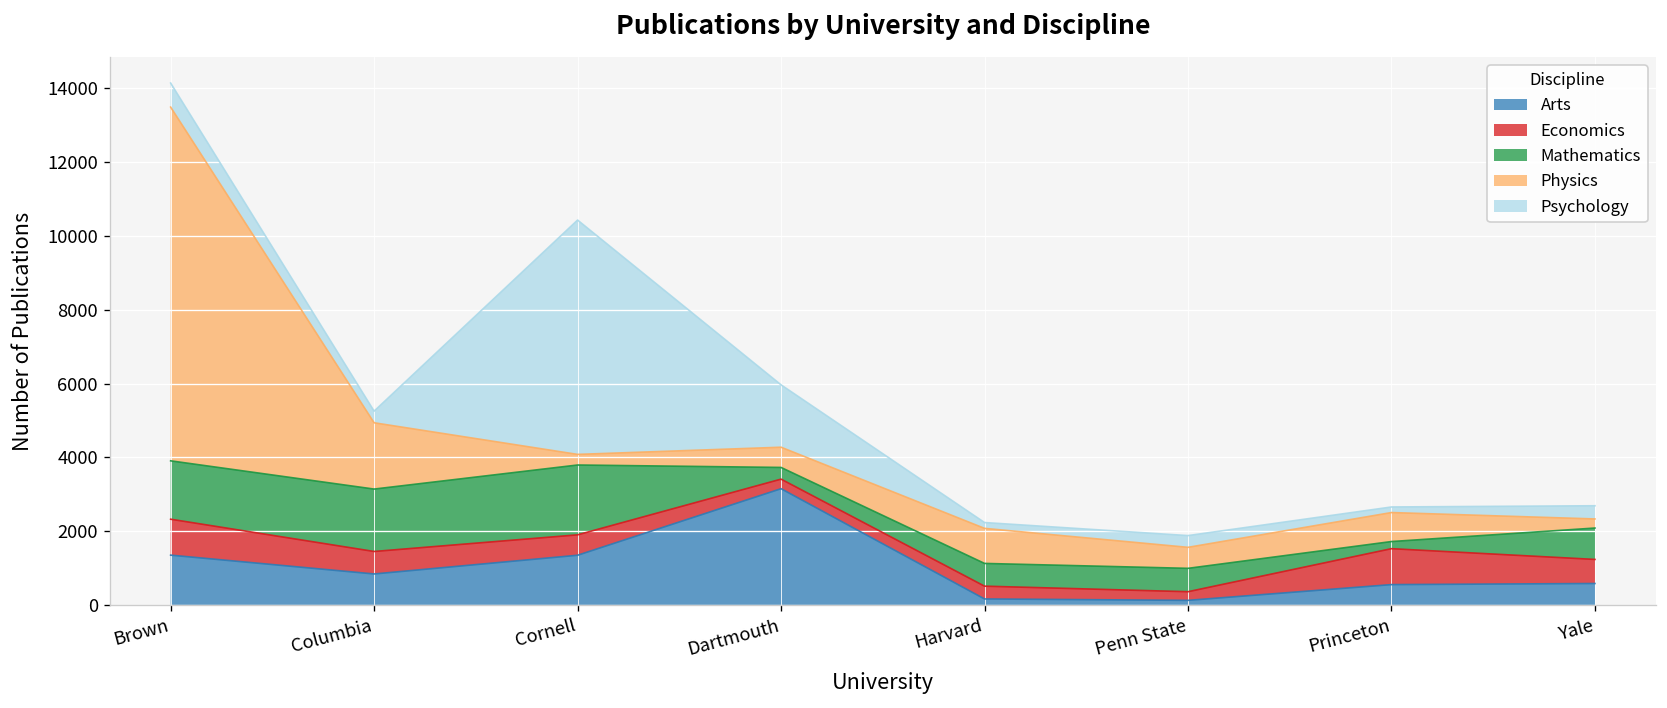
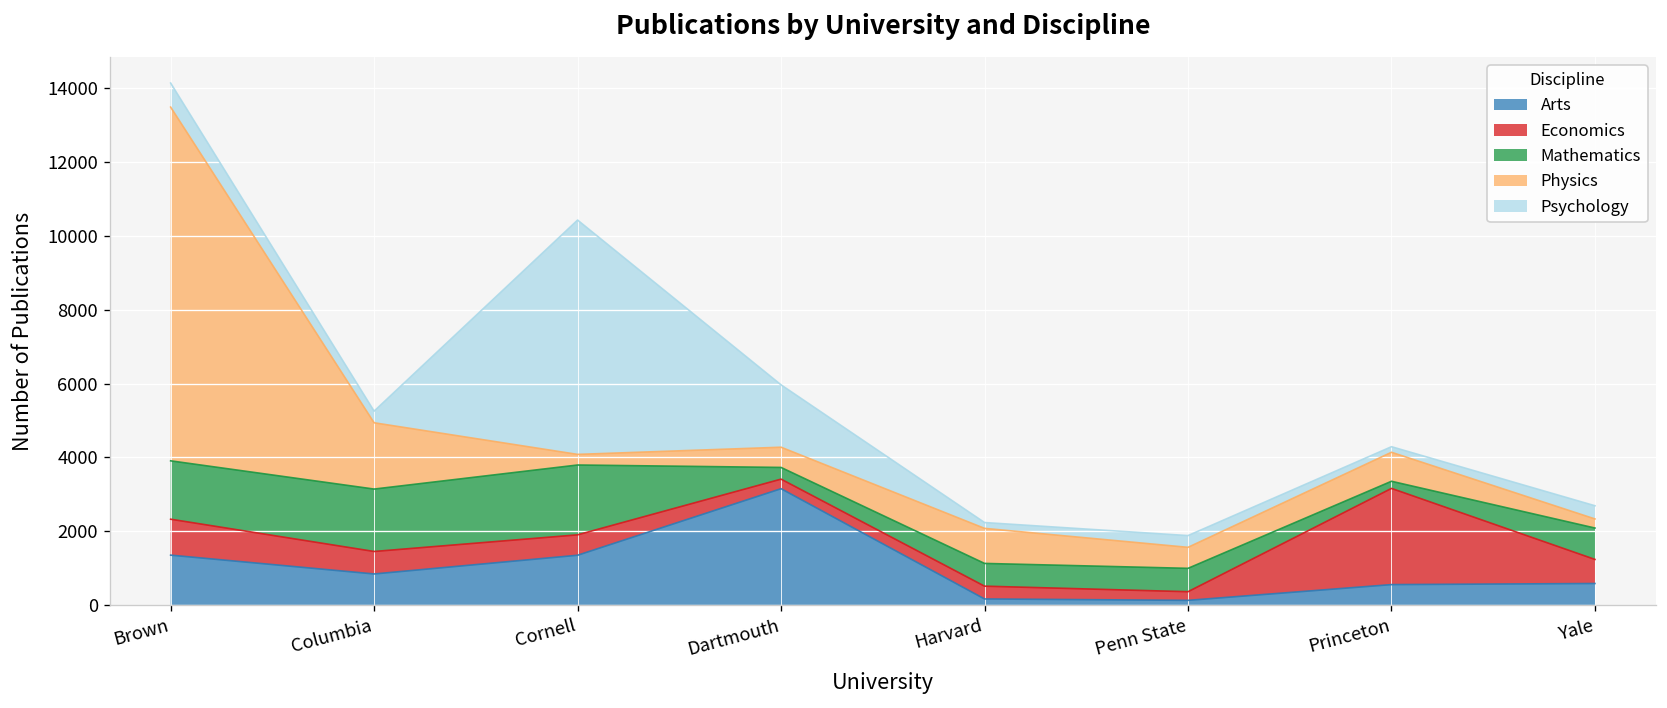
  {
    "Arts": {
      "Brown": 1400,
      "Columbia": 800,
      "Cornell": 1400,
      "Dartmouth": 3200,
      "Harvard": 200,
      "Penn State": 100,
      "Princeton": 600,
      "Yale": 600
    },
    "Economics": {
      "Brown": 1000,
      "Columbia": 600,
      "Cornell": 600,
      "Dartmouth": 300,
      "Harvard": 300,
      "Penn State": 200,
-     "Princeton": 1000,
+     "Princeton": 2600,
      "Yale": 700
    },
    "Mathematics": {
      "Brown": 1600,
      "Columbia": 1700,
      "Cornell": 1900,
      "Dartmouth": 300,
      "Harvard": 600,
      "Penn State": 600,
      "Princeton": 200,
      "Yale": 800
    },
    "Physics": {
      "Brown": 9600,
      "Columbia": 1800,
      "Cornell": 300,
      "Dartmouth": 500,
      "Harvard": 900,
      "Penn State": 600,
      "Princeton": 800,
      "Yale": 200
    },
    "Psychology": {
      "Brown": 700,
      "Columbia": 300,
      "Cornell": 6300,
      "Dartmouth": 1700,
      "Harvard": 200,
      "Penn State": 300,
      "Princeton": 200,
      "Yale": 400
    }
  }
